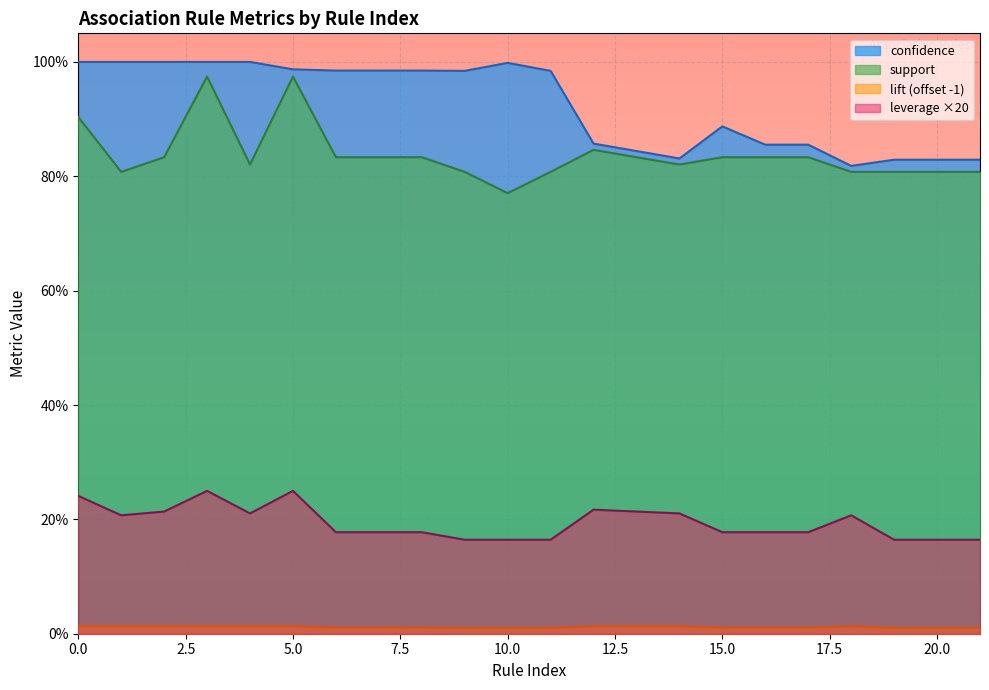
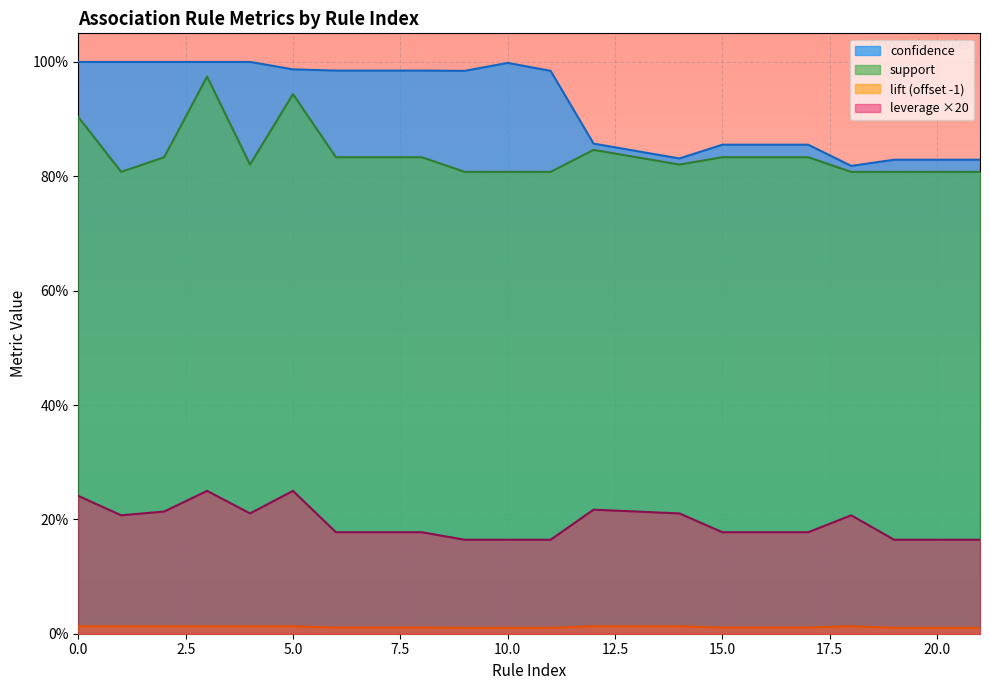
  {
    "confidence": {
      "0.0": "100%",
      "5.0": "99%",
      "10.0": "100%",
-     "15.0": "89%",
+     "15.0": "86%",
      "20.0": "83%"
    },
    "support": {
      "0.0": "90%",
-     "5.0": "97%",
-     "10.0": "77%",
+     "5.0": "94%",
+     "10.0": "81%",
      "15.0": "83%",
      "20.0": "81%"
    },
    "lift (offset -1)": {
      "0.0": "1%",
      "5.0": "1%",
      "10.0": "1%",
      "15.0": "1%",
      "20.0": "1%"
    },
    "leverage ×20": {
      "0.0": "24%",
      "5.0": "25%",
      "10.0": "16%",
      "15.0": "18%",
      "20.0": "16%"
    }
  }
